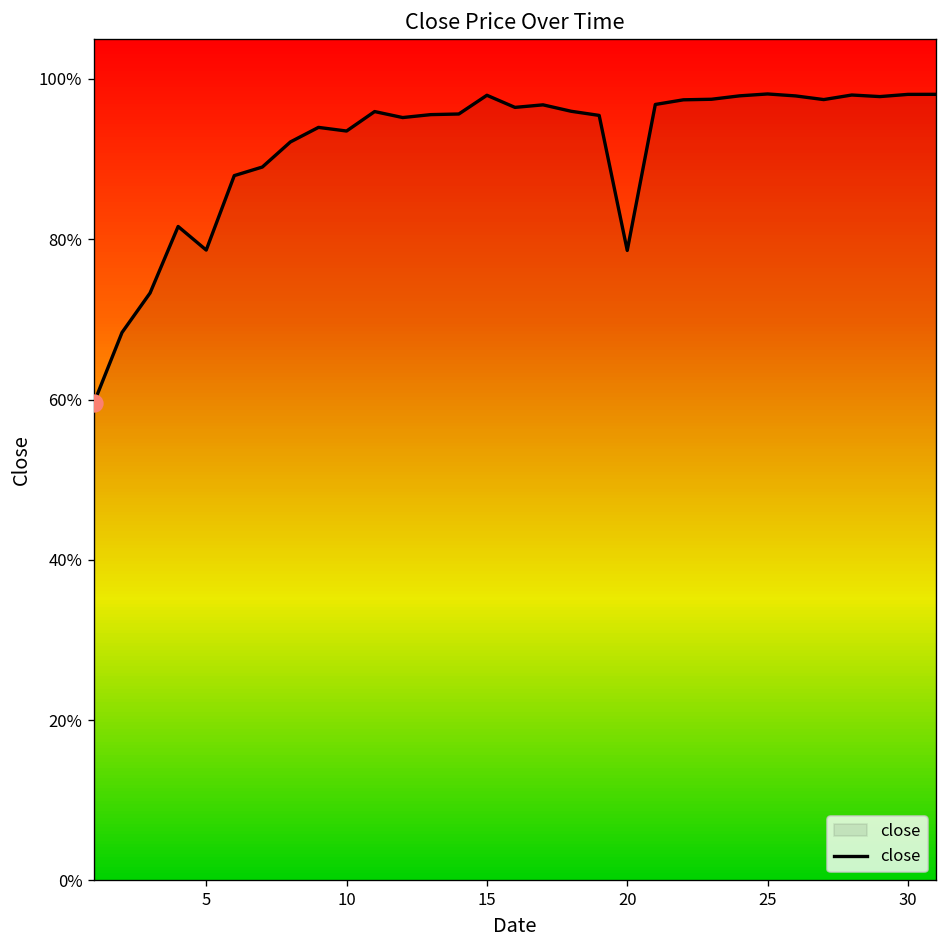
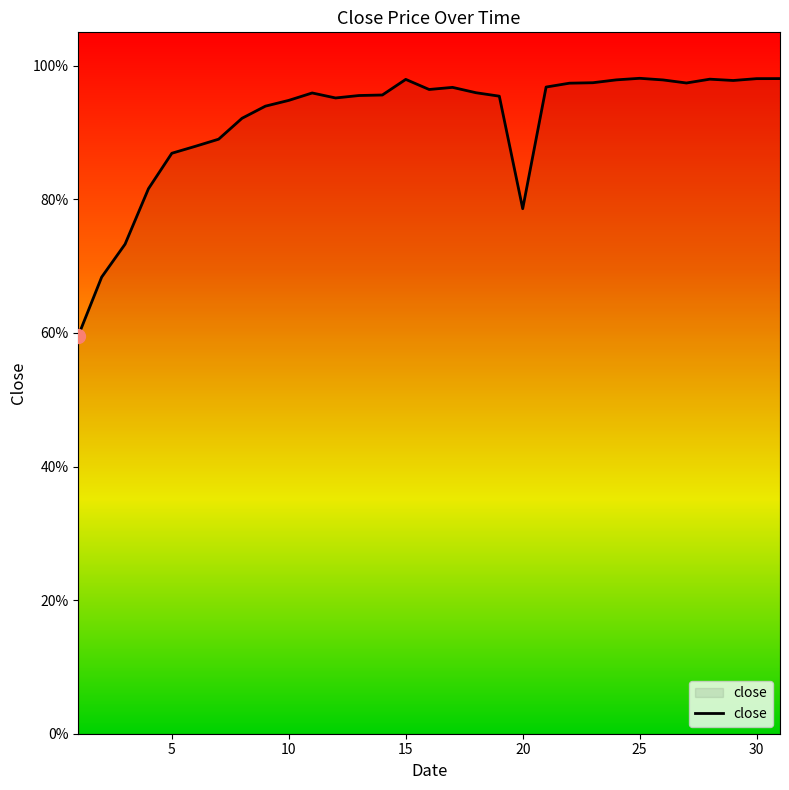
  {
    "close": {
-     "5": "79%",
-     "10": "93%",
+     "5": "87%",
+     "10": "95%",
      "15": "98%",
      "20": "79%",
      "25": "98%",
      "30": "98%"
    }
  }
